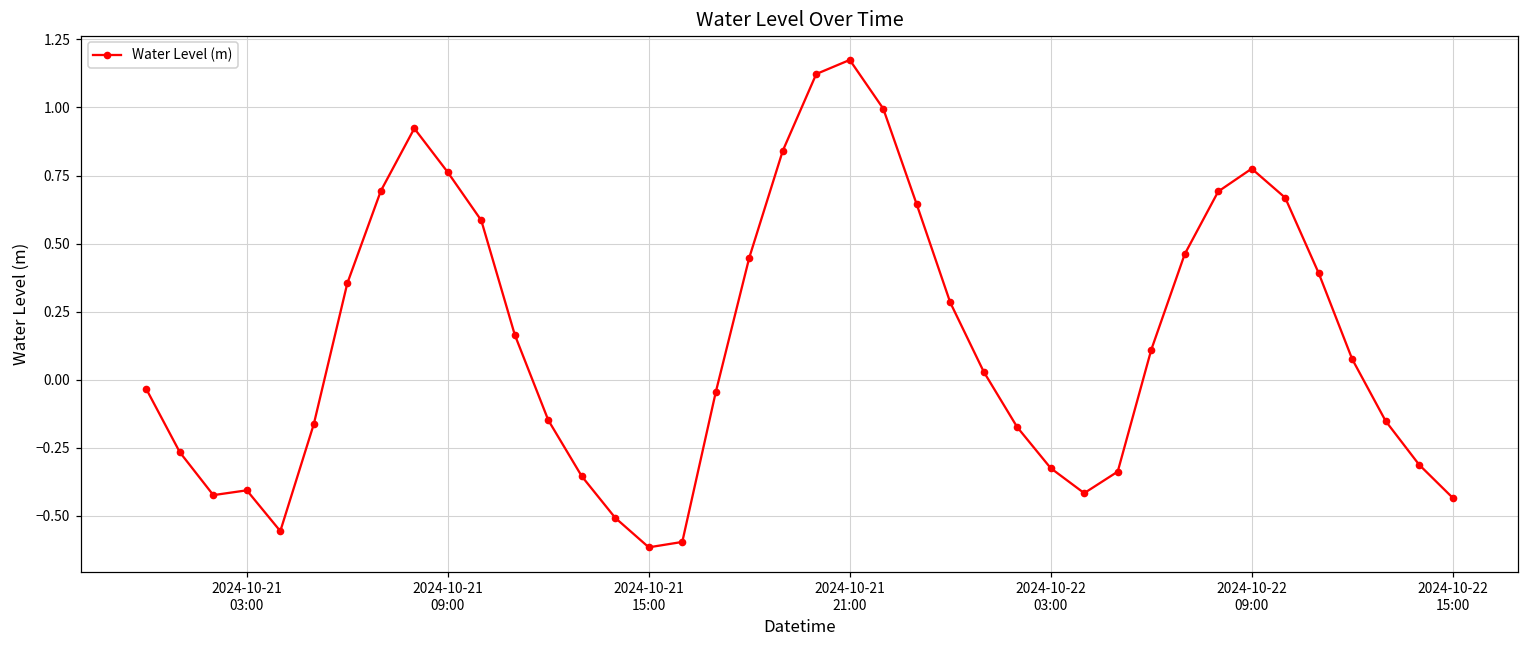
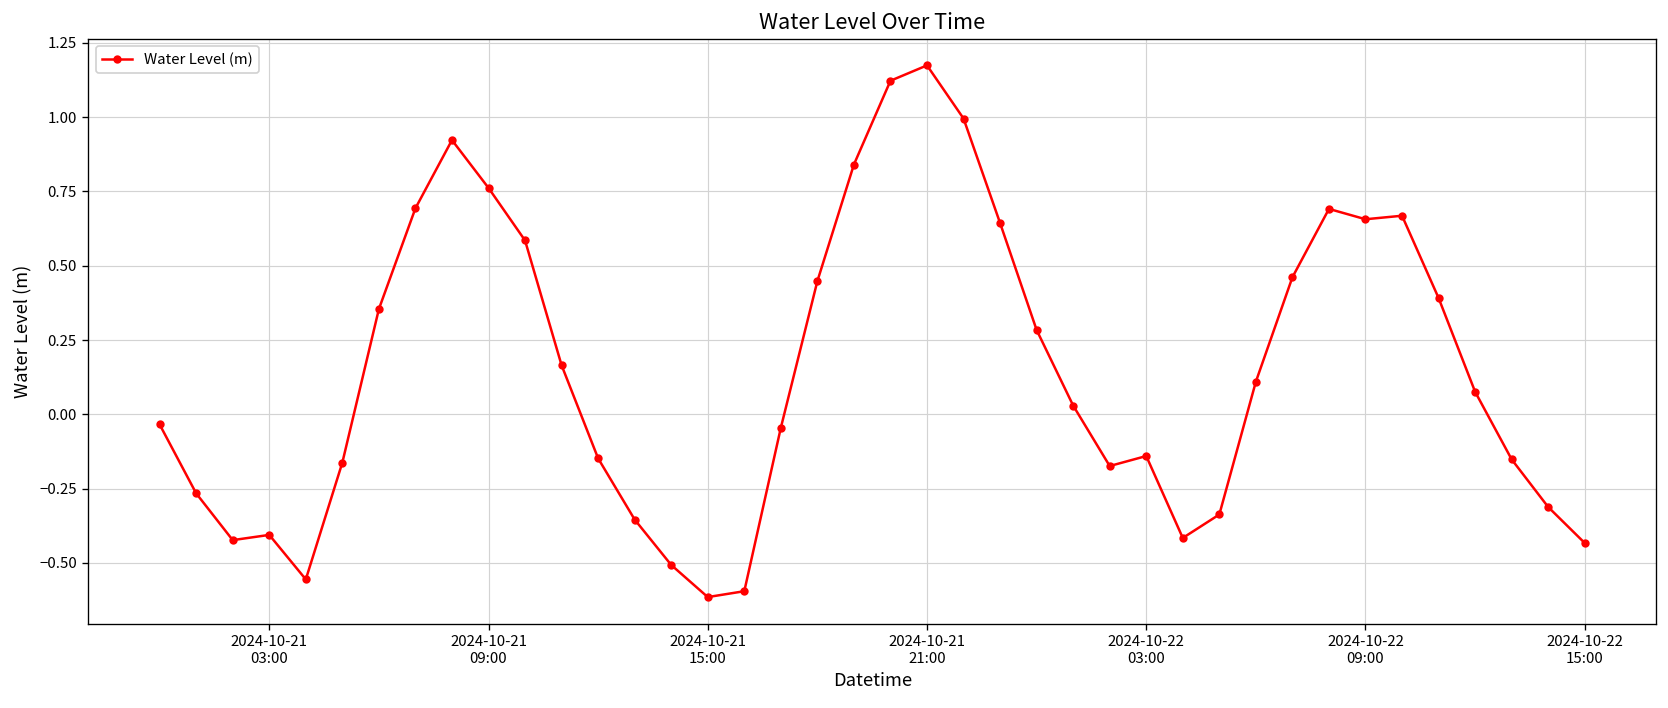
  {
    "2024-10-21 03:00": -0.41,
    "2024-10-21 09:00": 0.76,
    "2024-10-21 15:00": -0.62,
    "2024-10-21 21:00": 1.17,
-   "2024-10-22 03:00": -0.32,
-   "2024-10-22 09:00": 0.78,
+   "2024-10-22 03:00": -0.14,
+   "2024-10-22 09:00": 0.66,
    "2024-10-22 15:00": -0.43
  }
